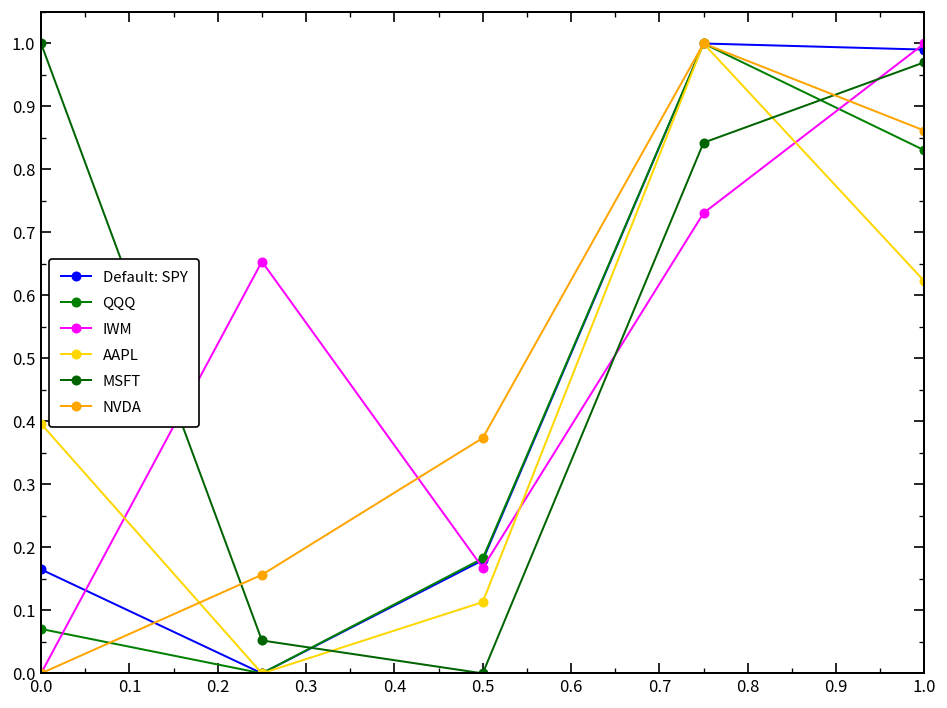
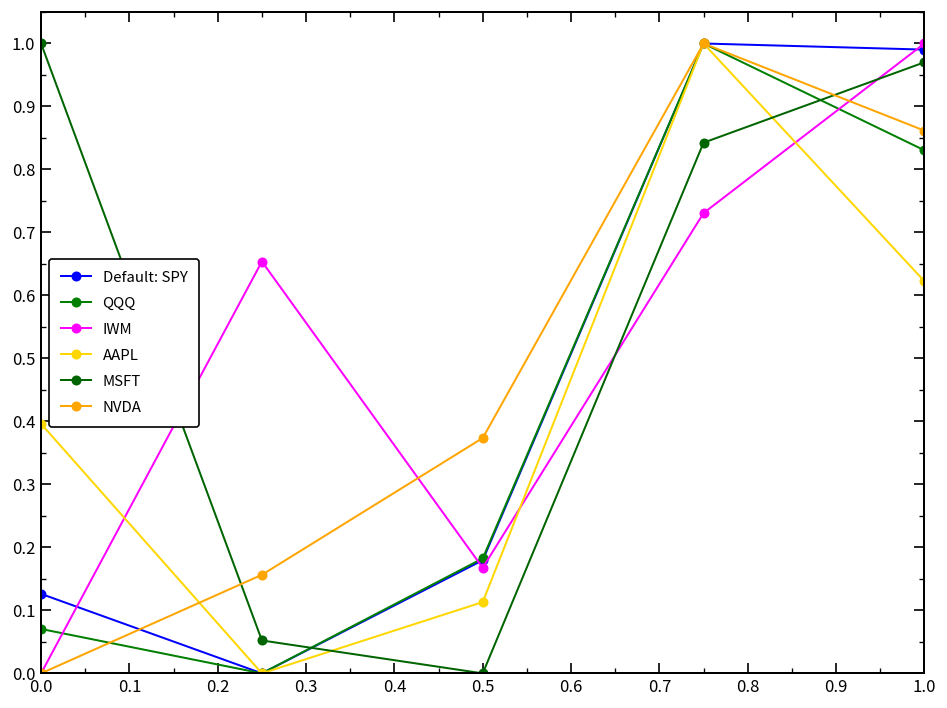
  {
    "Default: SPY": {
-     "0.0": 0.17,
+     "0.0": 0.13,
      "1.0": 0.99
    },
    "IWM": {
      "0.5": 0.17,
      "1.0": 1.00
    }
  }
